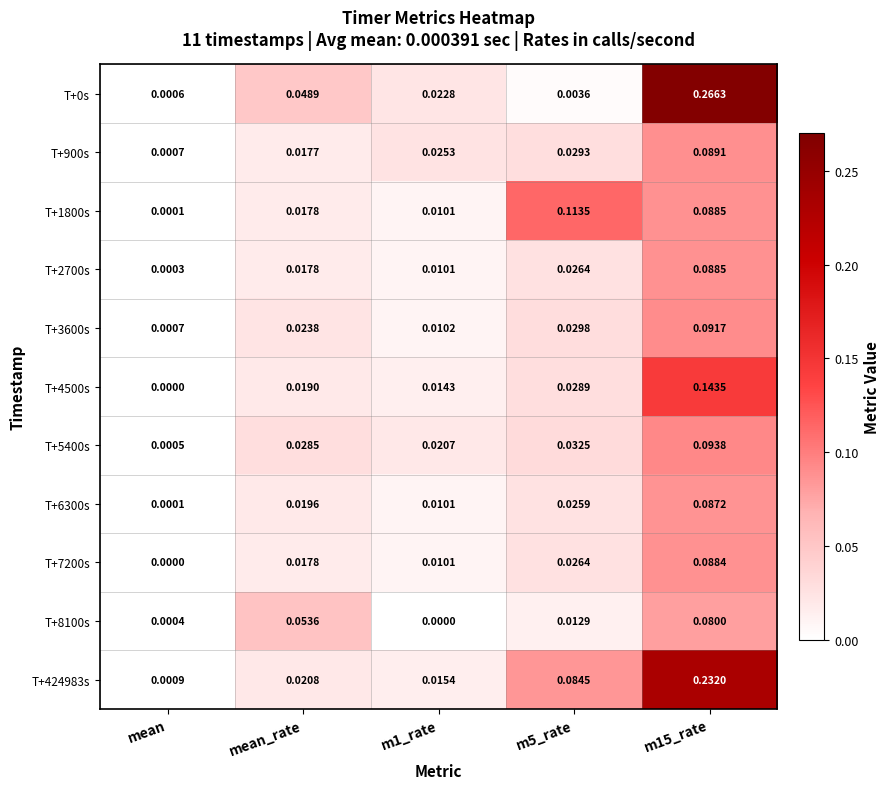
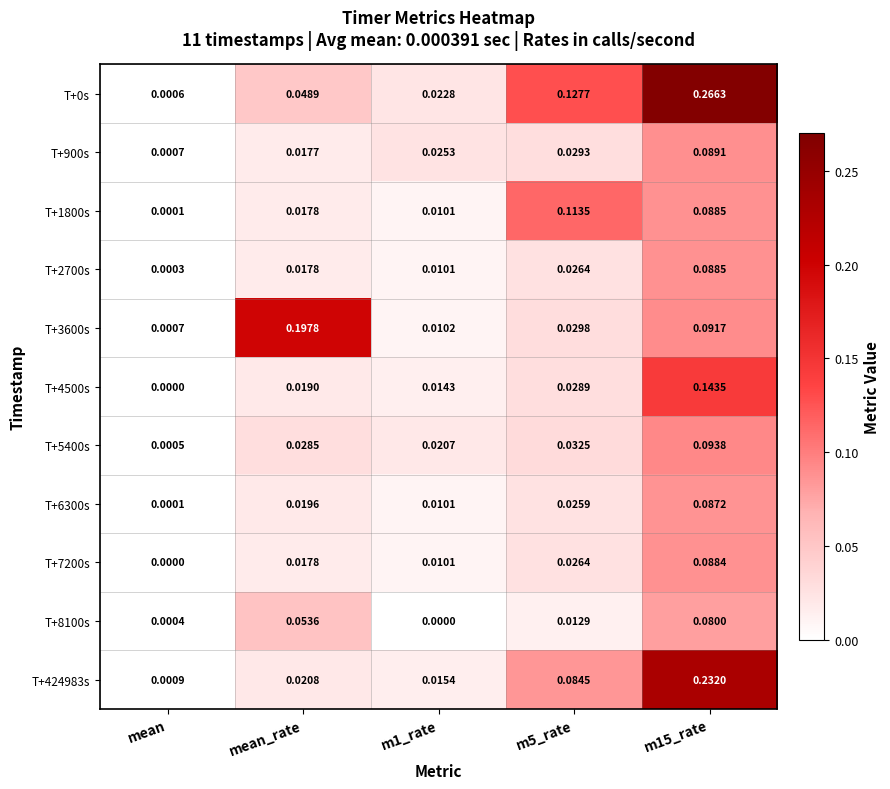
  {
    "T+0s": {
      "mean": 0.0006,
      "mean_rate": 0.0489,
      "m1_rate": 0.0228,
-     "m5_rate": 0.0036,
+     "m5_rate": 0.1277,
      "m15_rate": 0.2663
    },
    "T+900s": {
      "mean": 0.0007,
      "mean_rate": 0.0177,
      "m1_rate": 0.0253,
      "m5_rate": 0.0293,
      "m15_rate": 0.0891
    },
    "T+1800s": {
      "mean": 0.0001,
      "mean_rate": 0.0178,
      "m1_rate": 0.0101,
      "m5_rate": 0.1135,
      "m15_rate": 0.0885
    },
    "T+2700s": {
      "mean": 0.0003,
      "mean_rate": 0.0178,
      "m1_rate": 0.0101,
      "m5_rate": 0.0264,
      "m15_rate": 0.0885
    },
    "T+3600s": {
      "mean": 0.0007,
-     "mean_rate": 0.0238,
+     "mean_rate": 0.1978,
      "m1_rate": 0.0102,
      "m5_rate": 0.0298,
      "m15_rate": 0.0917
    },
    "T+4500s": {
      "mean": 0.0000,
      "mean_rate": 0.0190,
      "m1_rate": 0.0143,
      "m5_rate": 0.0289,
      "m15_rate": 0.1435
    },
    "T+5400s": {
      "mean": 0.0005,
      "mean_rate": 0.0285,
      "m1_rate": 0.0207,
      "m5_rate": 0.0325,
      "m15_rate": 0.0938
    },
    "T+6300s": {
      "mean": 0.0001,
      "mean_rate": 0.0196,
      "m1_rate": 0.0101,
      "m5_rate": 0.0259,
      "m15_rate": 0.0872
    },
    "T+7200s": {
      "mean": 0.0000,
      "mean_rate": 0.0178,
      "m1_rate": 0.0101,
      "m5_rate": 0.0264,
      "m15_rate": 0.0884
    },
    "T+8100s": {
      "mean": 0.0004,
      "mean_rate": 0.0536,
      "m1_rate": 0.0000,
      "m5_rate": 0.0129,
      "m15_rate": 0.0800
    },
    "T+424983s": {
      "mean": 0.0009,
      "mean_rate": 0.0208,
      "m1_rate": 0.0154,
      "m5_rate": 0.0845,
      "m15_rate": 0.2320
    }
  }
